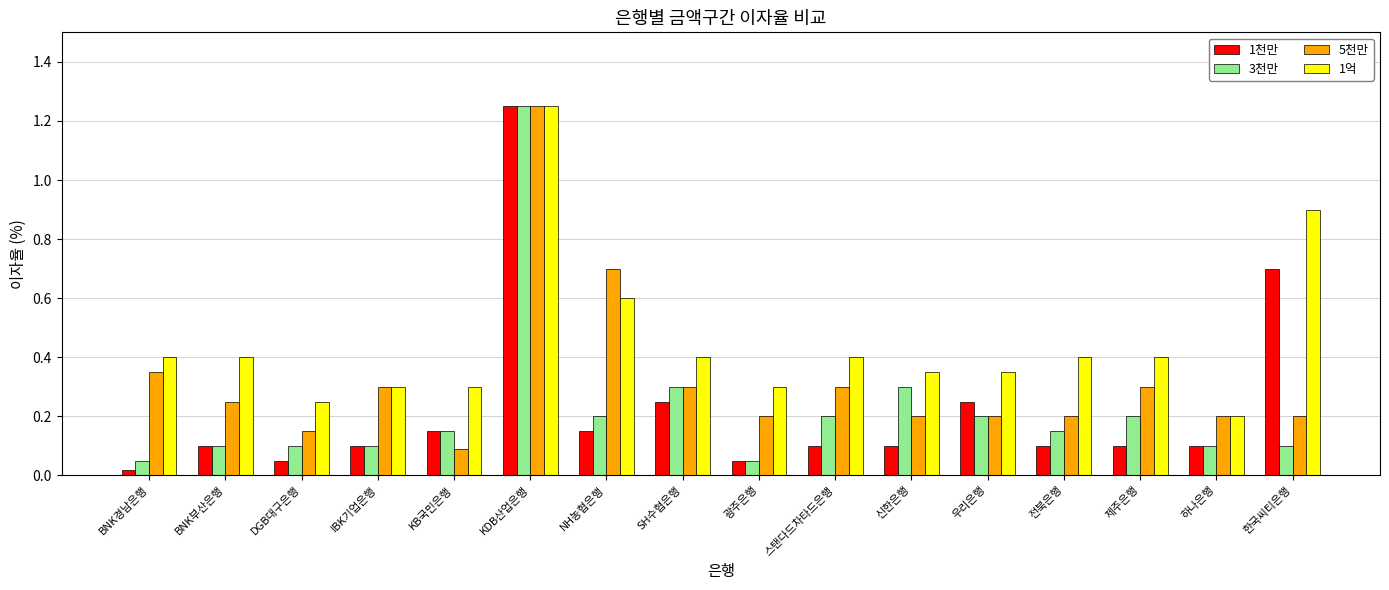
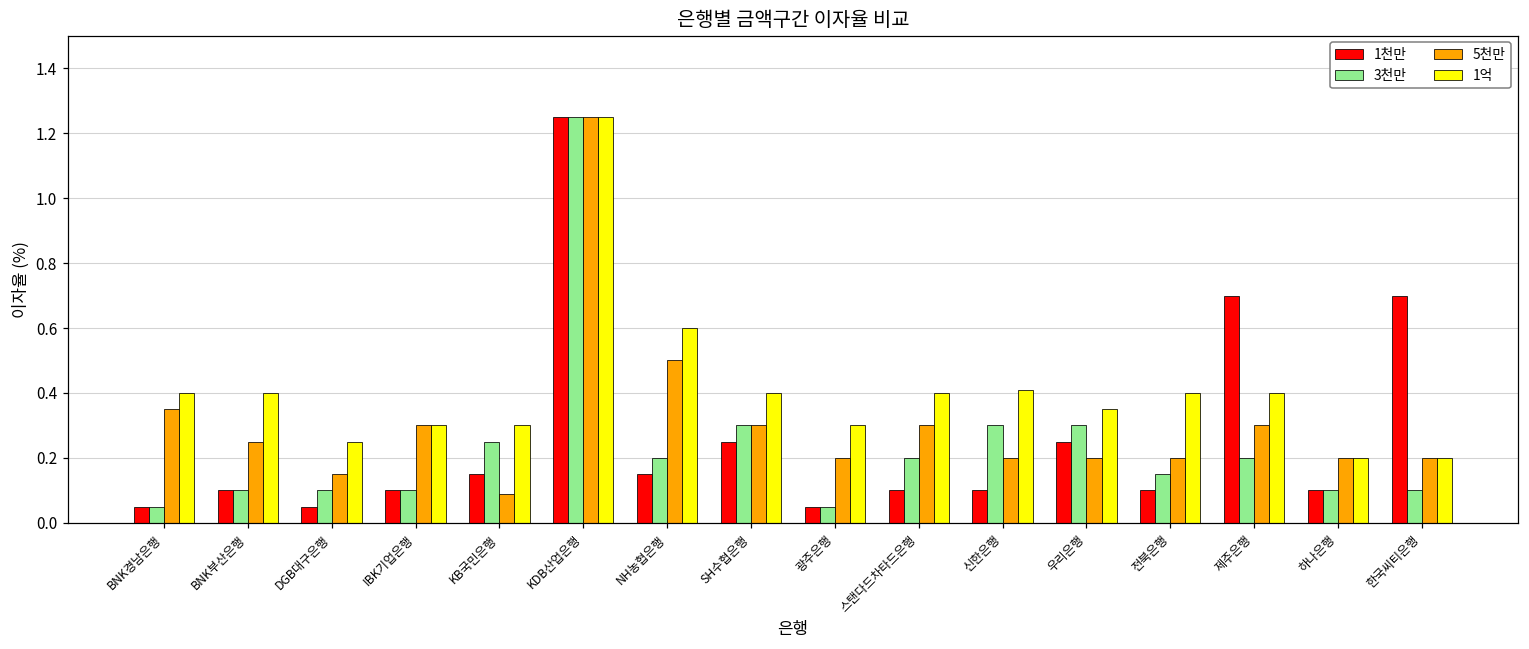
  {
    "1천만": {
-     "BNK경남은행": 0.02,
+     "BNK경남은행": 0.05,
      "BNK부산은행": 0.10,
      "DGB대구은행": 0.05,
      "IBK기업은행": 0.10,
      "KB국민은행": 0.15,
      "KDB산업은행": 1.25,
      "NH농협은행": 0.15,
      "SH수협은행": 0.25,
      "광주은행": 0.05,
      "스탠다드차타드은행": 0.10,
      "신한은행": 0.10,
      "우리은행": 0.25,
      "전북은행": 0.10,
-     "제주은행": 0.1,
+     "제주은행": 0.7,
      "하나은행": 0.10,
      "한국씨티은행": 0.70
    },
    "3천만": {
      "BNK경남은행": 0.05,
      "BNK부산은행": 0.10,
      "DGB대구은행": 0.10,
      "IBK기업은행": 0.10,
-     "KB국민은행": 0.15,
+     "KB국민은행": 0.25,
      "KDB산업은행": 1.25,
      "NH농협은행": 0.20,
      "SH수협은행": 0.30,
      "광주은행": 0.05,
      "스탠다드차타드은행": 0.20,
      "신한은행": 0.30,
-     "우리은행": 0.2,
+     "우리은행": 0.3,
      "전북은행": 0.15,
      "제주은행": 0.20,
      "하나은행": 0.10,
      "한국씨티은행": 0.10
    },
    "5천만": {
      "BNK경남은행": 0.35,
      "BNK부산은행": 0.25,
      "DGB대구은행": 0.15,
      "IBK기업은행": 0.3,
      "KB국민은행": 0.09,
      "KDB산업은행": 1.25,
-     "NH농협은행": 0.7,
+     "NH농협은행": 0.5,
      "SH수협은행": 0.3,
      "광주은행": 0.2,
      "스탠다드차타드은행": 0.3,
      "신한은행": 0.2,
      "우리은행": 0.2,
      "전북은행": 0.2,
      "제주은행": 0.3,
      "하나은행": 0.2,
      "한국씨티은행": 0.2
    },
    "1억": {
      "BNK경남은행": 0.40,
      "BNK부산은행": 0.40,
      "DGB대구은행": 0.25,
      "IBK기업은행": 0.30,
      "KB국민은행": 0.30,
      "KDB산업은행": 1.25,
      "NH농협은행": 0.60,
      "SH수협은행": 0.40,
      "광주은행": 0.30,
      "스탠다드차타드은행": 0.40,
-     "신한은행": 0.35,
+     "신한은행": 0.41,
      "우리은행": 0.35,
      "전북은행": 0.40,
      "제주은행": 0.40,
      "하나은행": 0.20,
-     "한국씨티은행": 0.9
+     "한국씨티은행": 0.2
    }
  }
